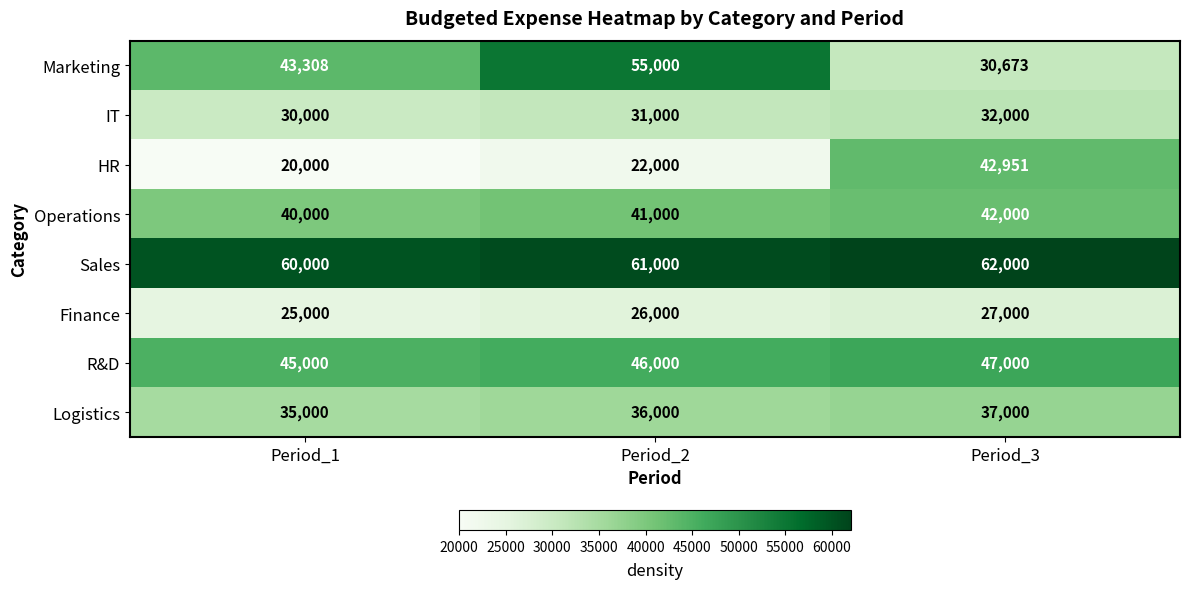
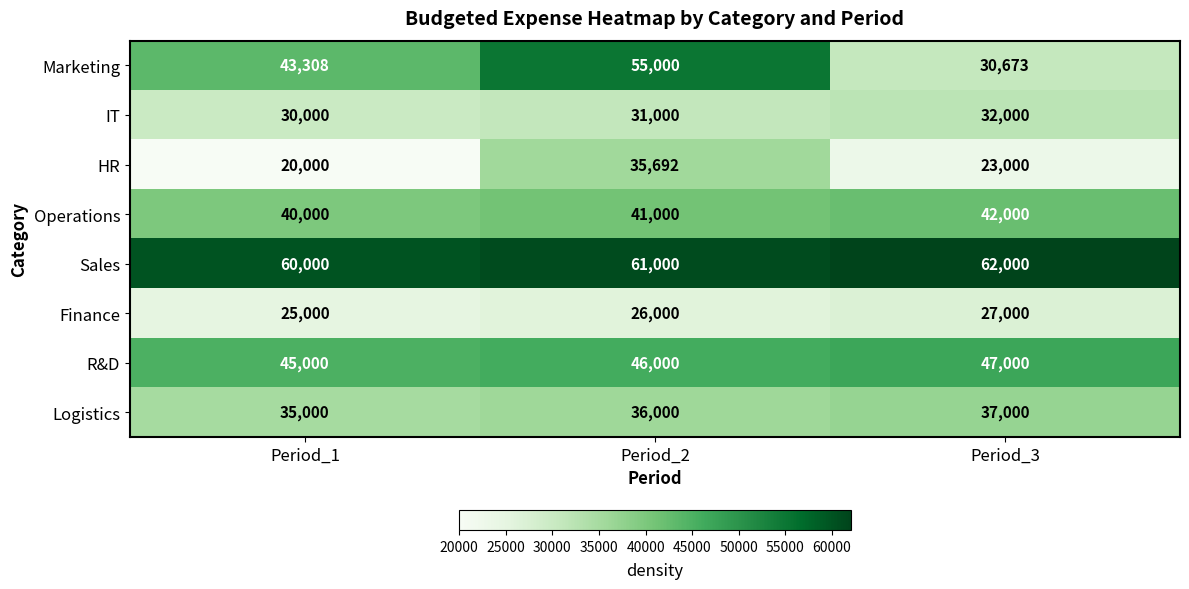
  {
    "Marketing": {
      "Period_1": "43,308",
      "Period_2": "55,000",
      "Period_3": "30,673"
    },
    "IT": {
      "Period_1": "30,000",
      "Period_2": "31,000",
      "Period_3": "32,000"
    },
    "HR": {
      "Period_1": "20,000",
-     "Period_2": "22,000",
-     "Period_3": "42,951"
+     "Period_2": "35,692",
+     "Period_3": "23,000"
    },
    "Operations": {
      "Period_1": "40,000",
      "Period_2": "41,000",
      "Period_3": "42,000"
    },
    "Sales": {
      "Period_1": "60,000",
      "Period_2": "61,000",
      "Period_3": "62,000"
    },
    "Finance": {
      "Period_1": "25,000",
      "Period_2": "26,000",
      "Period_3": "27,000"
    },
    "R&D": {
      "Period_1": "45,000",
      "Period_2": "46,000",
      "Period_3": "47,000"
    },
    "Logistics": {
      "Period_1": "35,000",
      "Period_2": "36,000",
      "Period_3": "37,000"
    }
  }
